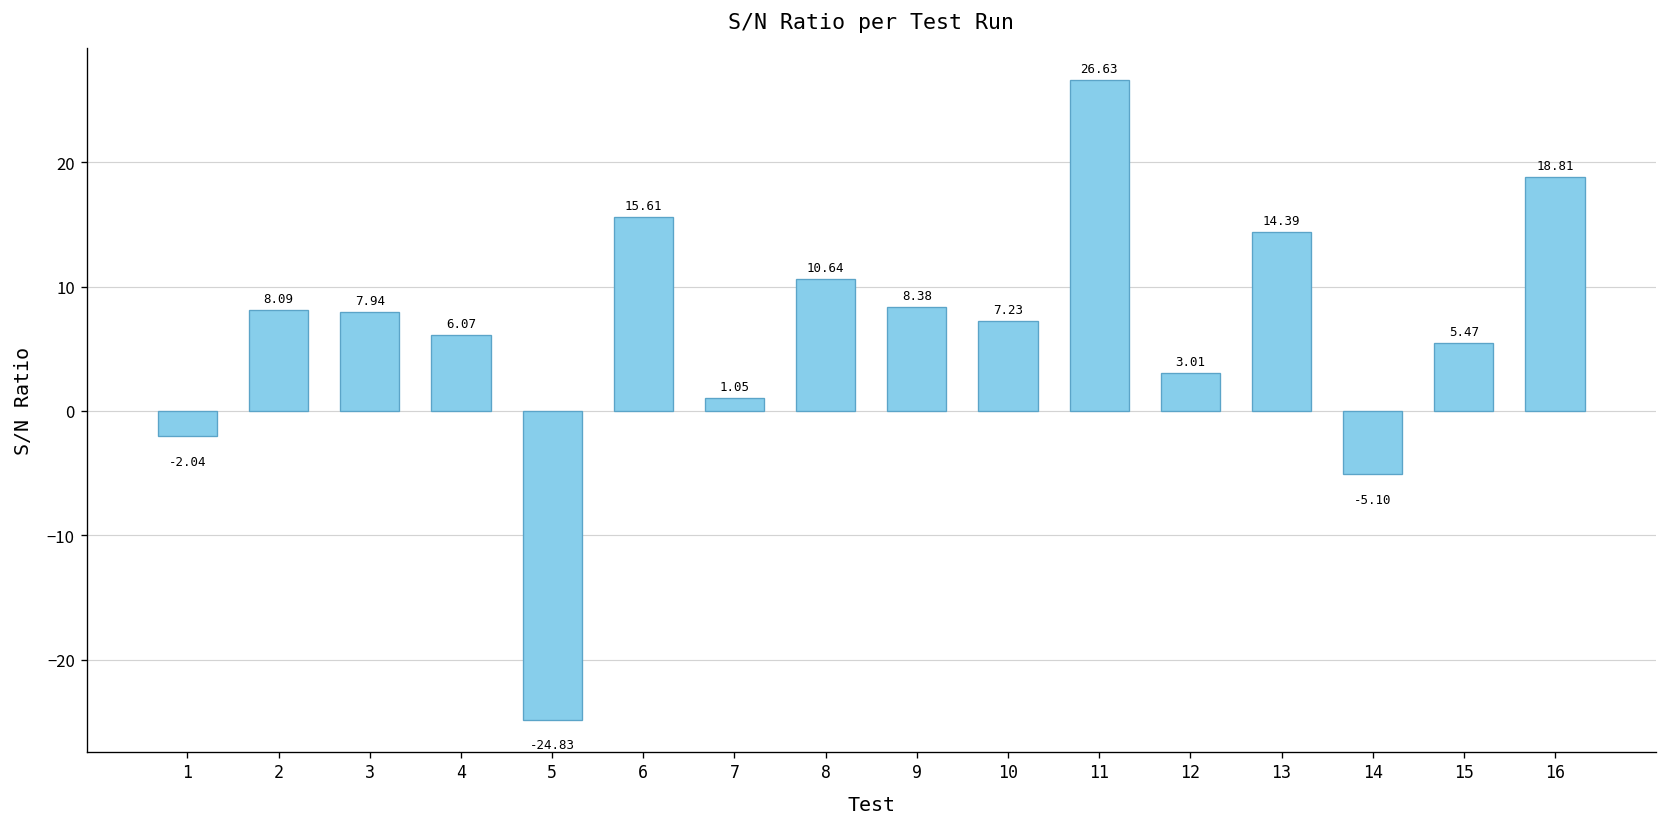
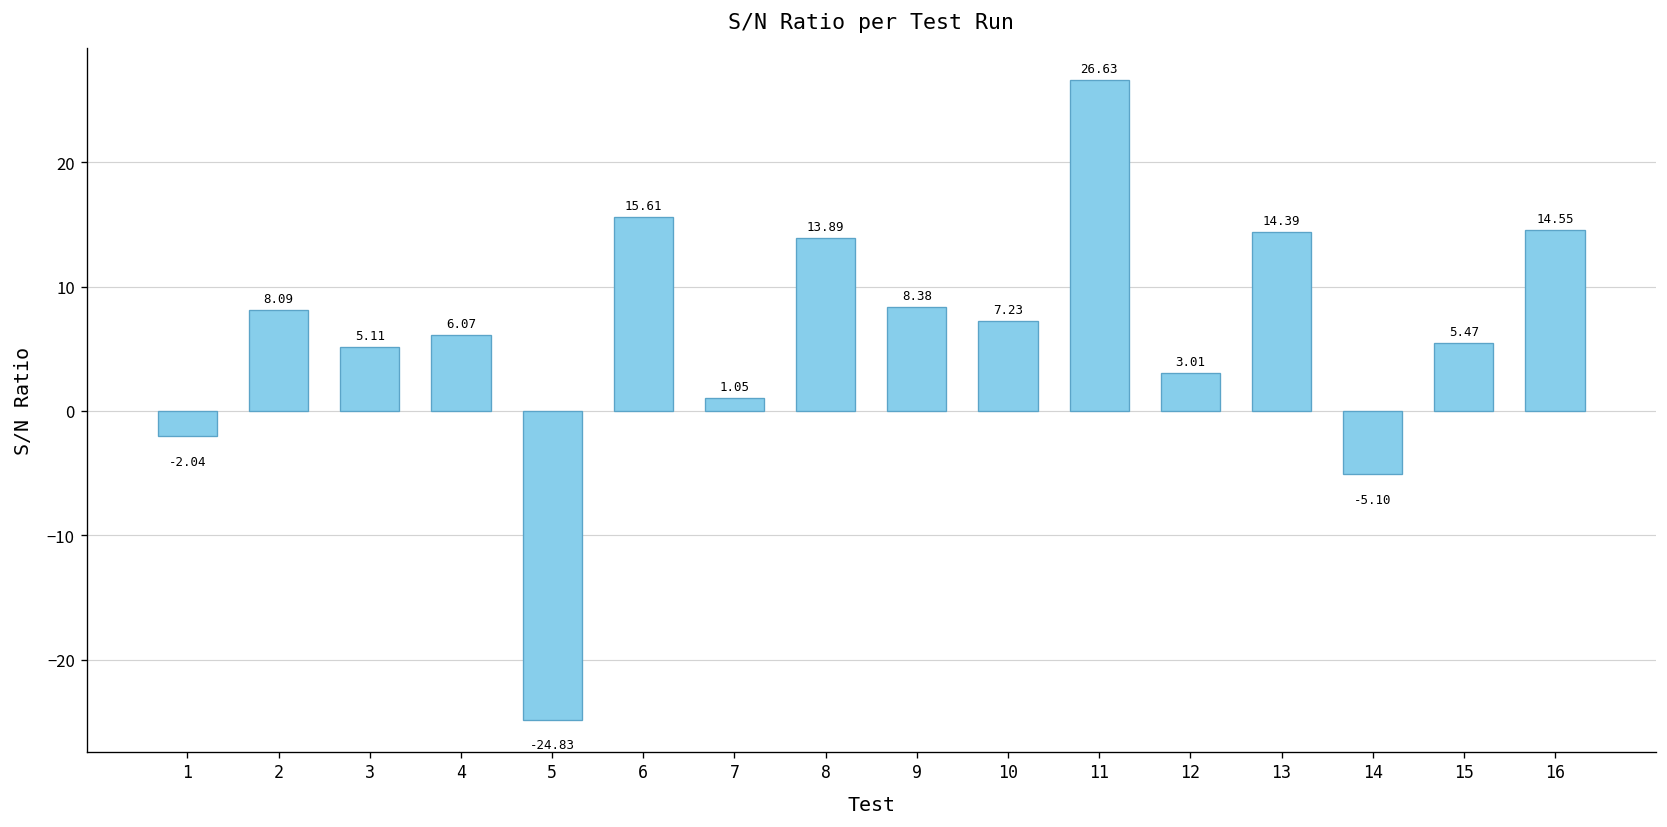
  {
    "1": -2.04,
    "2": 8.09,
-   "3": 7.94,
+   "3": 5.11,
    "4": 6.07,
    "5": -24.83,
    "6": 15.61,
    "7": 1.05,
-   "8": 10.64,
+   "8": 13.89,
    "9": 8.38,
    "10": 7.23,
    "11": 26.63,
    "12": 3.01,
    "13": 14.39,
    "14": -5.10,
    "15": 5.47,
-   "16": 18.81
+   "16": 14.55
  }
